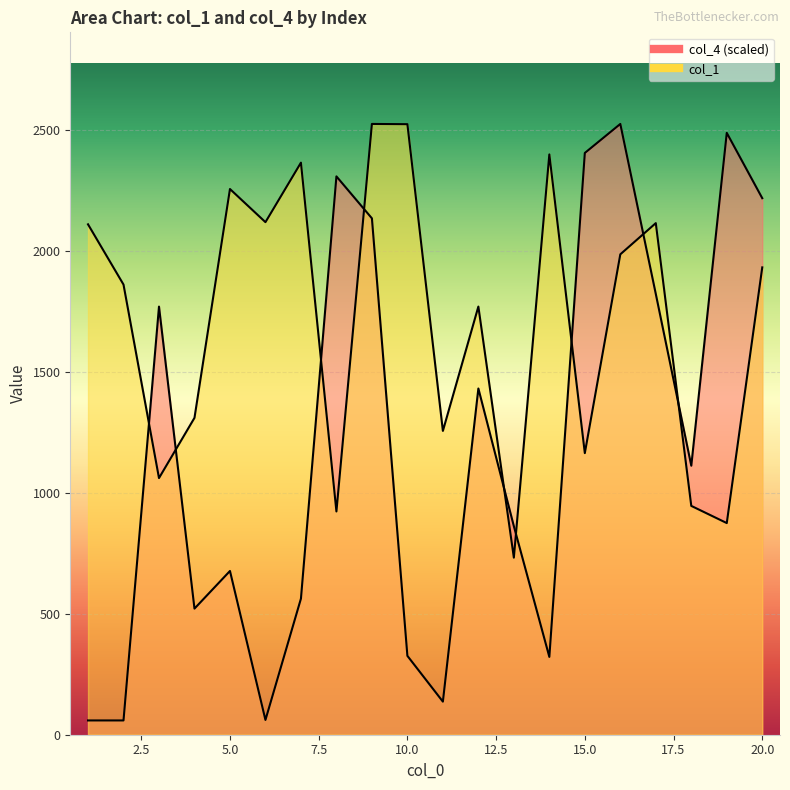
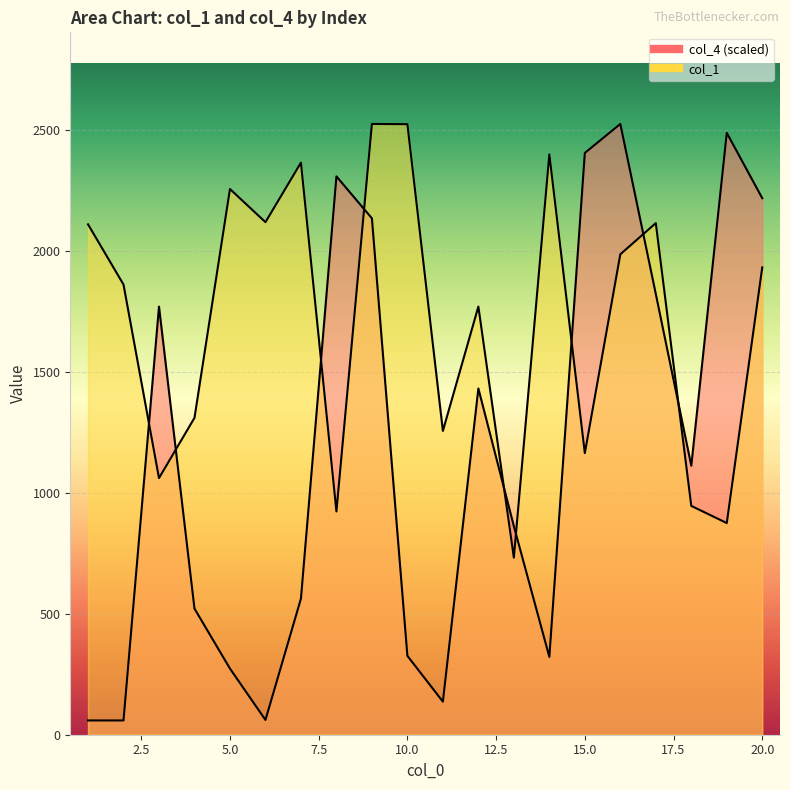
  {
    "col_4 (scaled)": {
-     "5.0": 680,
+     "5.0": 270,
      "10.0": 330,
      "15.0": 2410,
      "20.0": 2220
    },
    "col_1": {
      "5.0": 2260,
      "10.0": 2520,
      "15.0": 1160,
      "20.0": 1930
    }
  }
